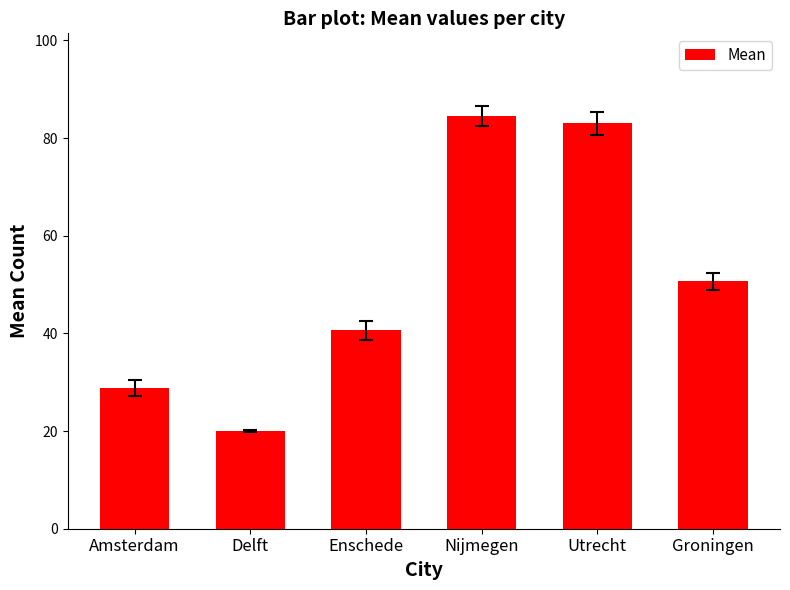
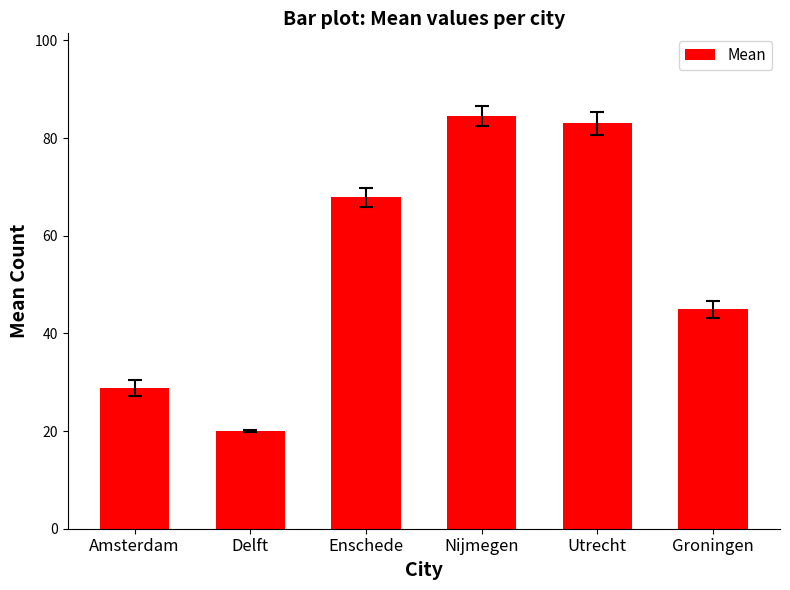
  {
    "Mean": {
      "Amsterdam": 29,
      "Delft": 20,
-     "Enschede": 41,
+     "Enschede": 68,
      "Nijmegen": 85,
      "Utrecht": 83,
-     "Groningen": 51
+     "Groningen": 45
    }
  }
